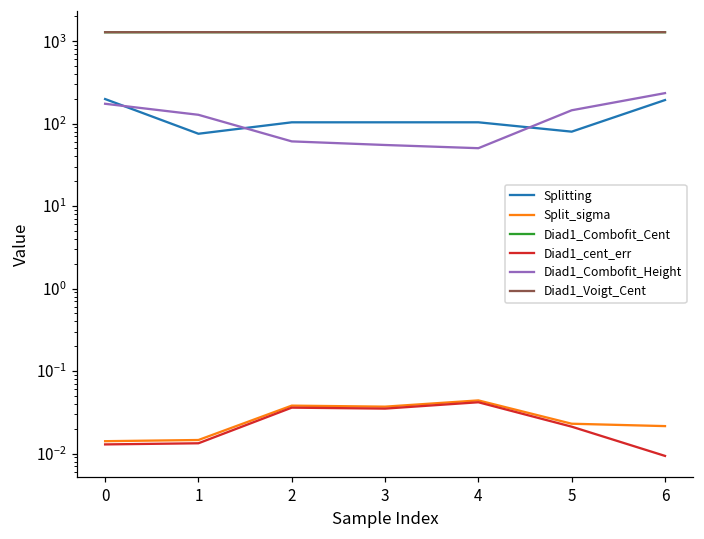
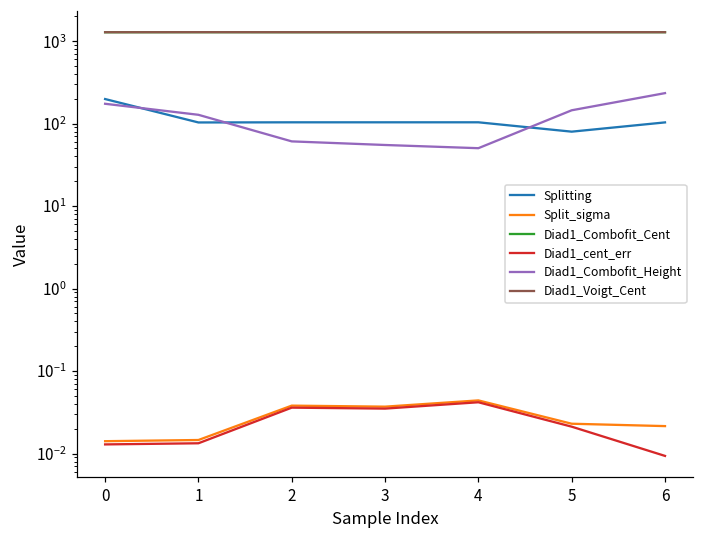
  {
    "Splitting": {
      "0": 200,
-     "1": 80,
+     "1": 100,
      "2": 100,
      "3": 100,
      "4": 100,
      "5": 80,
-     "6": 190
+     "6": 100
    },
    "Split_sigma": {
      "0": 0.014,
      "1": 0.015,
      "5": 0.023,
      "6": 0.022
    },
    "Diad1_Voigt_Cent": {
      "0": 1300,
      "1": 1300,
      "2": 1300,
      "3": 1300,
      "4": 1300,
      "5": 1300,
      "6": 1300
    },
    "Diad1_cent_err": {
      "0": 0.013,
      "1": 0.013,
      "5": 0.021,
      "6": 0.009
    },
    "Diad1_Combofit_Height": {
      "0": 170,
      "1": 130,
      "2": 60,
      "3": 60,
      "4": 50,
      "5": 150,
      "6": 230
    }
  }
